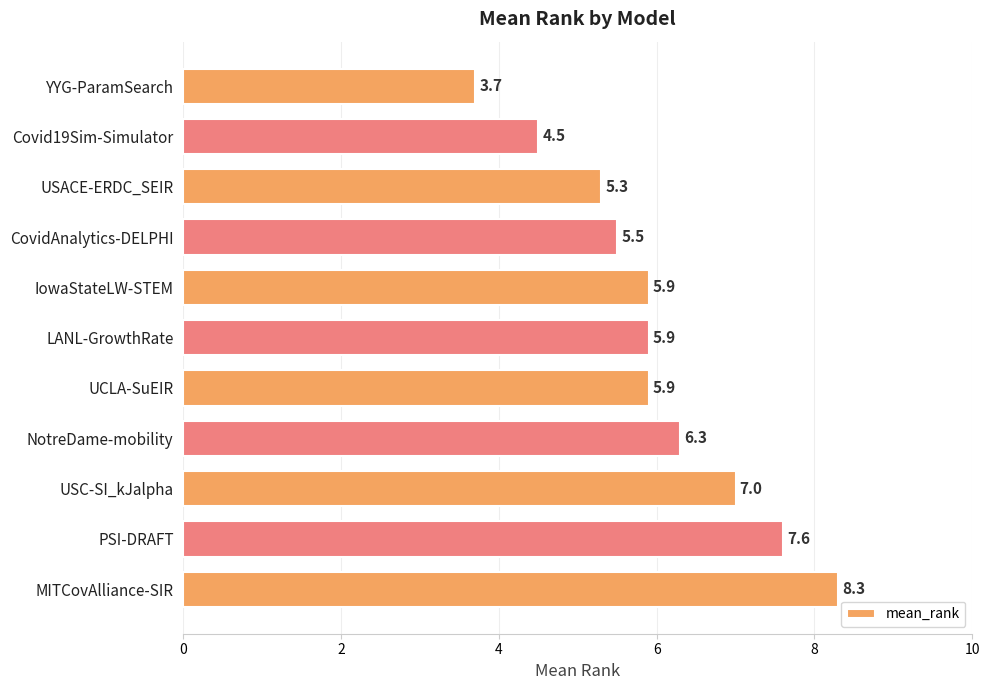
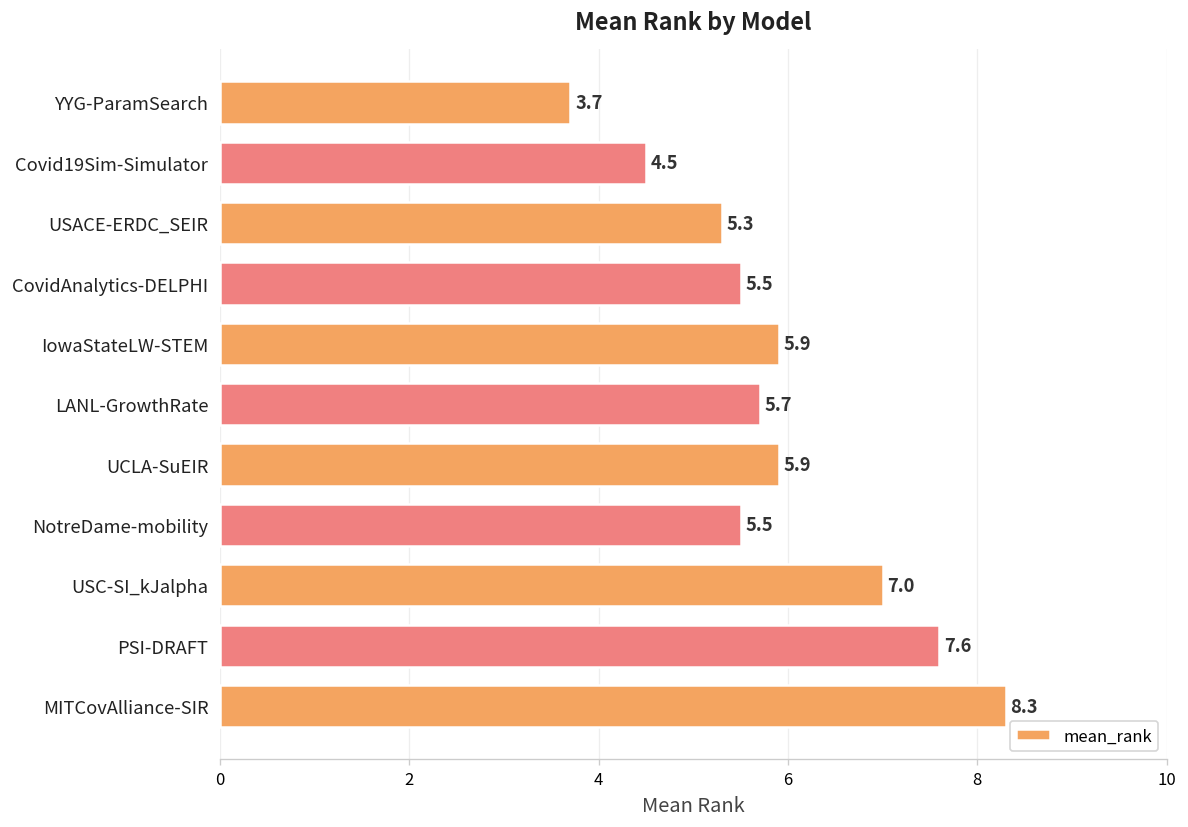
  {
    "YYG-ParamSearch": 3.7,
    "Covid19Sim-Simulator": 4.5,
    "USACE-ERDC_SEIR": 5.3,
    "CovidAnalytics-DELPHI": 5.5,
    "IowaStateLW-STEM": 5.9,
-   "LANL-GrowthRate": 5.9,
+   "LANL-GrowthRate": 5.7,
    "UCLA-SuEIR": 5.9,
-   "NotreDame-mobility": 6.3,
+   "NotreDame-mobility": 5.5,
    "USC-SI_kJalpha": 7.0,
    "PSI-DRAFT": 7.6,
    "MITCovAlliance-SIR": 8.3
  }
